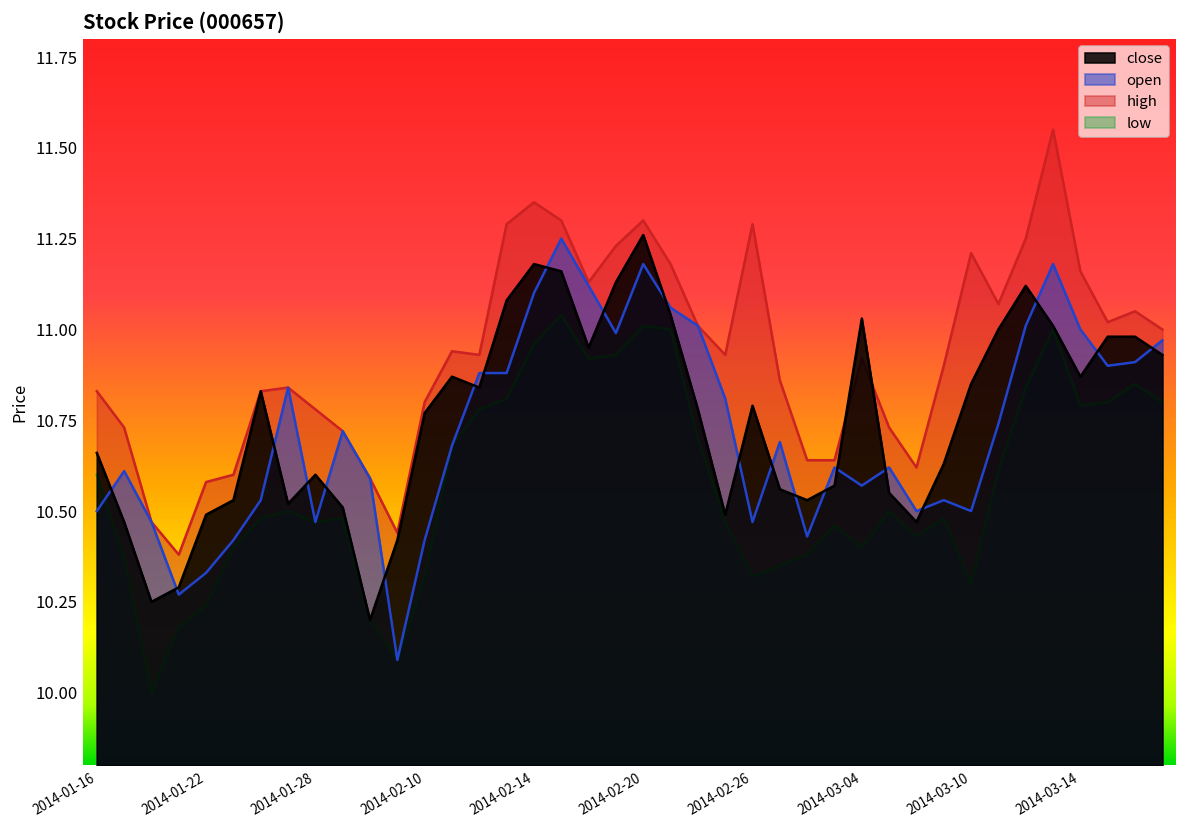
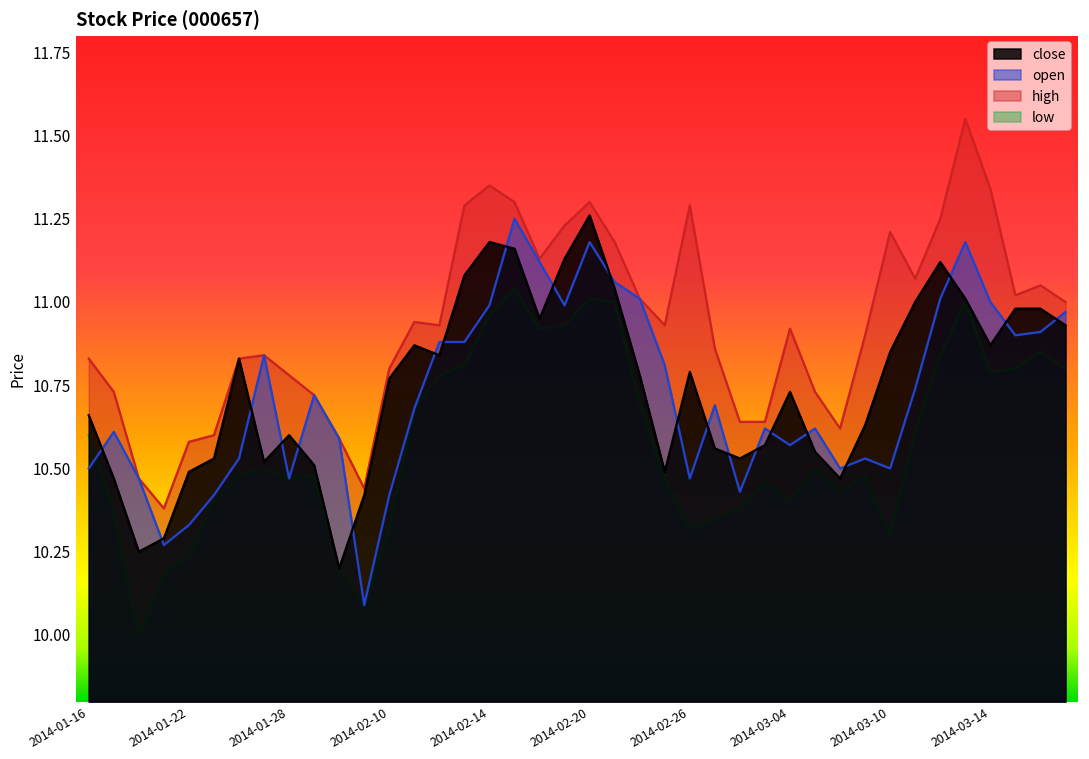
  {
    "close": {
      "2014-01-16": 10.66,
      "2014-01-22": 10.49,
      "2014-01-28": 10.60,
      "2014-02-10": 10.77,
      "2014-02-14": 11.18,
      "2014-02-20": 11.26,
      "2014-02-26": 10.79,
-     "2014-03-04": 11.03,
+     "2014-03-04": 10.73,
      "2014-03-10": 10.85,
      "2014-03-14": 10.87
    },
    "open": {
      "2014-01-16": 10.50,
      "2014-01-22": 10.33,
      "2014-02-10": 10.42,
-     "2014-02-14": 11.10,
+     "2014-02-14": 10.99,
      "2014-02-20": 11.18,
      "2014-02-26": 10.47,
      "2014-03-04": 10.57,
      "2014-03-10": 10.50,
      "2014-03-14": 11.00
    },
    "high": {
      "2014-01-16": 10.83,
      "2014-01-22": 10.58,
      "2014-01-28": 10.78,
      "2014-02-10": 10.80,
      "2014-02-14": 11.35,
      "2014-02-20": 11.30,
      "2014-02-26": 11.29,
      "2014-03-04": 10.92,
      "2014-03-10": 11.21,
-     "2014-03-14": 11.16
+     "2014-03-14": 11.34
    },
    "low": {
      "2014-01-16": 10.60,
      "2014-01-22": 10.24,
      "2014-02-10": 10.32,
      "2014-02-14": 10.96,
      "2014-02-20": 11.01,
      "2014-02-26": 10.32,
      "2014-03-04": 10.40,
      "2014-03-10": 10.30,
      "2014-03-14": 10.79
    }
  }
